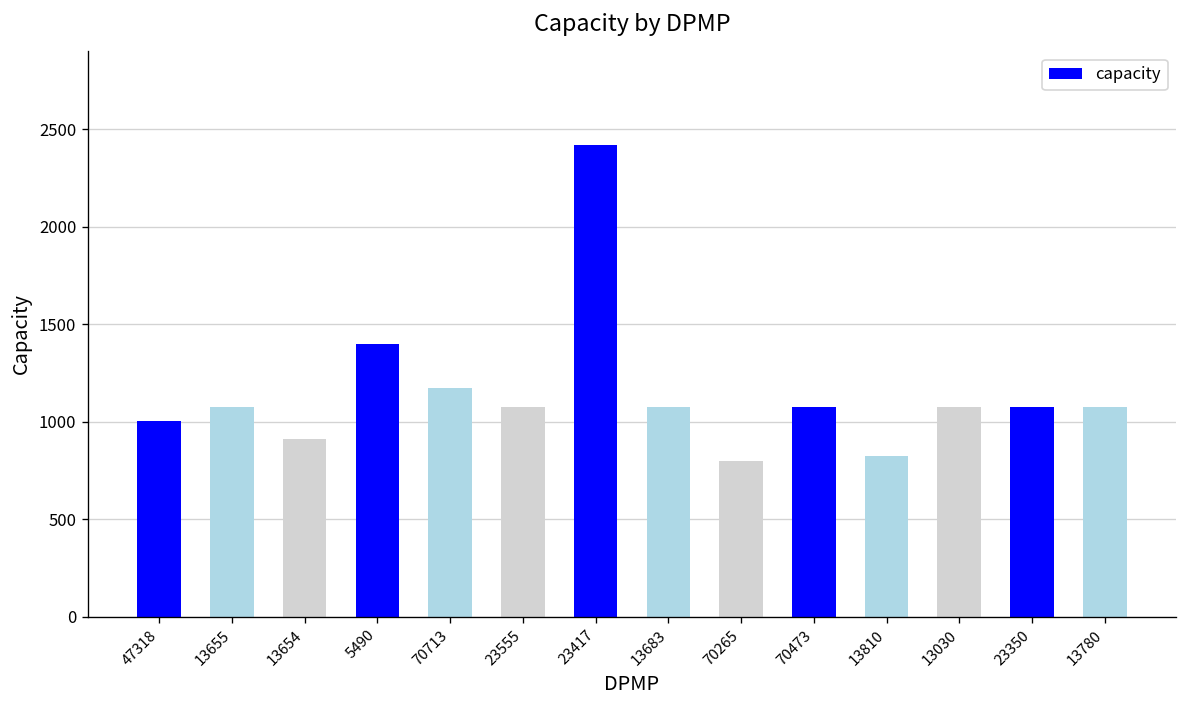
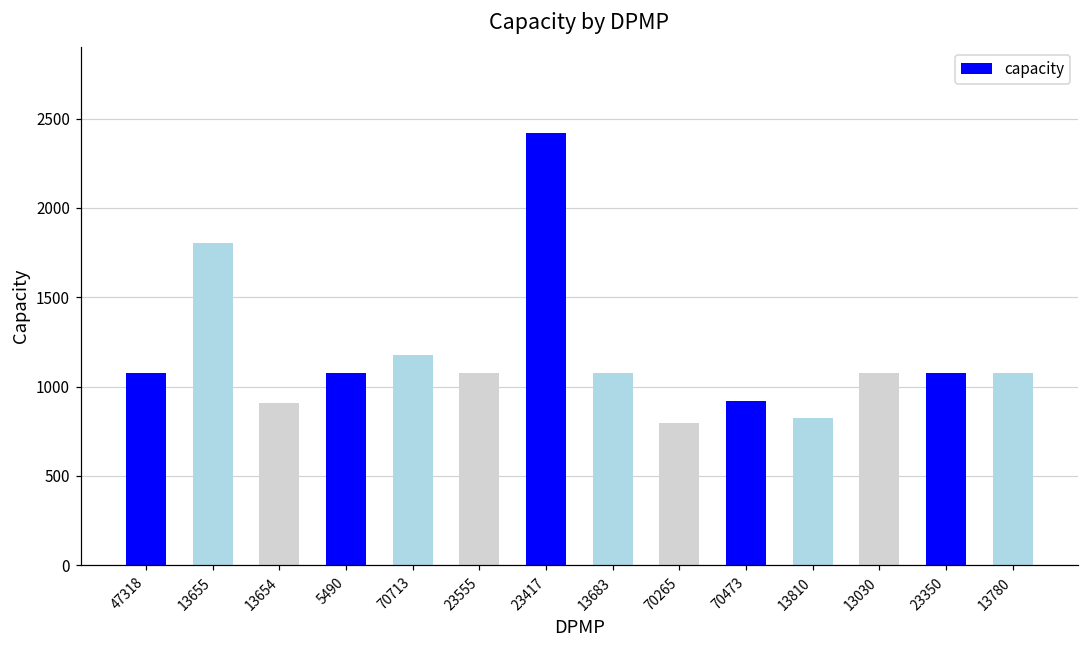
  {
-   "47318": 1000,
-   "13655": 1070,
+   "47318": 1070,
+   "13655": 1810,
    "13654": 910,
-   "5490": 1400,
+   "5490": 1070,
    "70713": 1180,
    "23555": 1070,
    "23417": 2420,
    "13683": 1070,
    "70265": 800,
-   "70473": 1070,
+   "70473": 920,
    "13810": 830,
    "13030": 1070,
    "23350": 1070,
    "13780": 1070
  }
